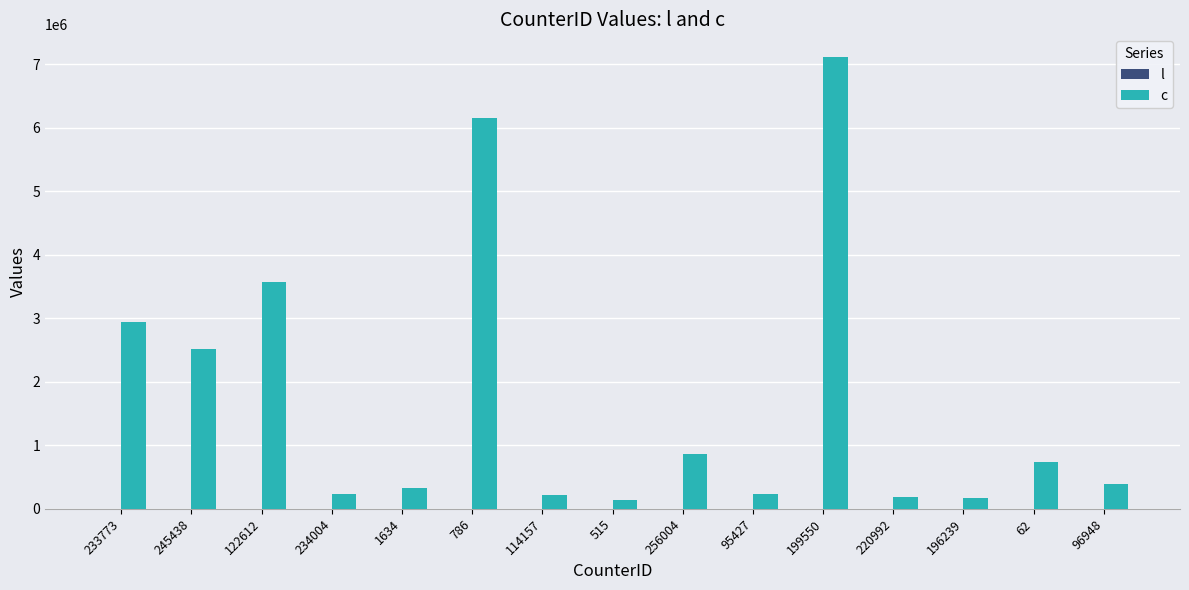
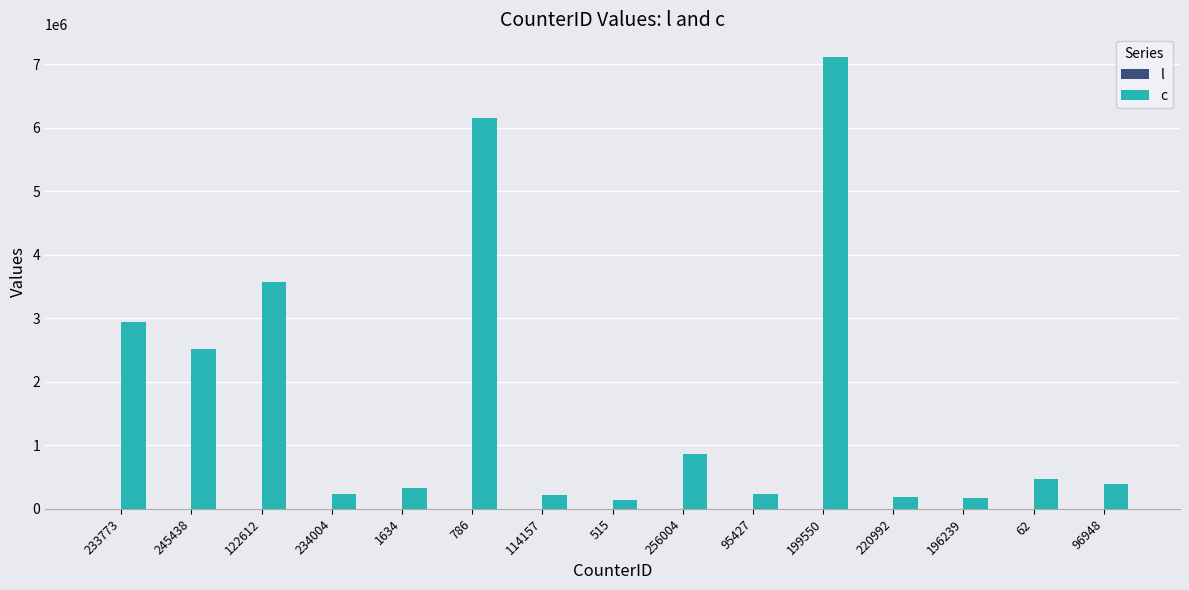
  {
    "c": {
      "233773": 2900000,
      "245438": 2500000,
      "122612": 3600000,
      "234004": 200000,
      "1634": 300000,
      "786": 6200000,
      "114157": 200000,
      "515": 100000,
      "256004": 900000,
      "95427": 200000,
      "199550": 7100000,
      "220992": 200000,
      "196239": 200000,
-     "62": 700000,
+     "62": 500000,
      "96948": 400000
    }
  }
